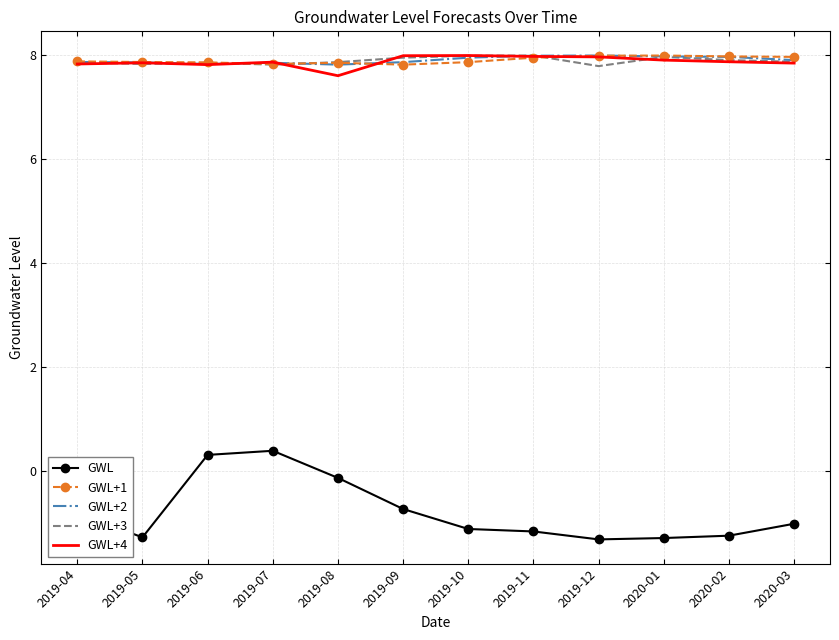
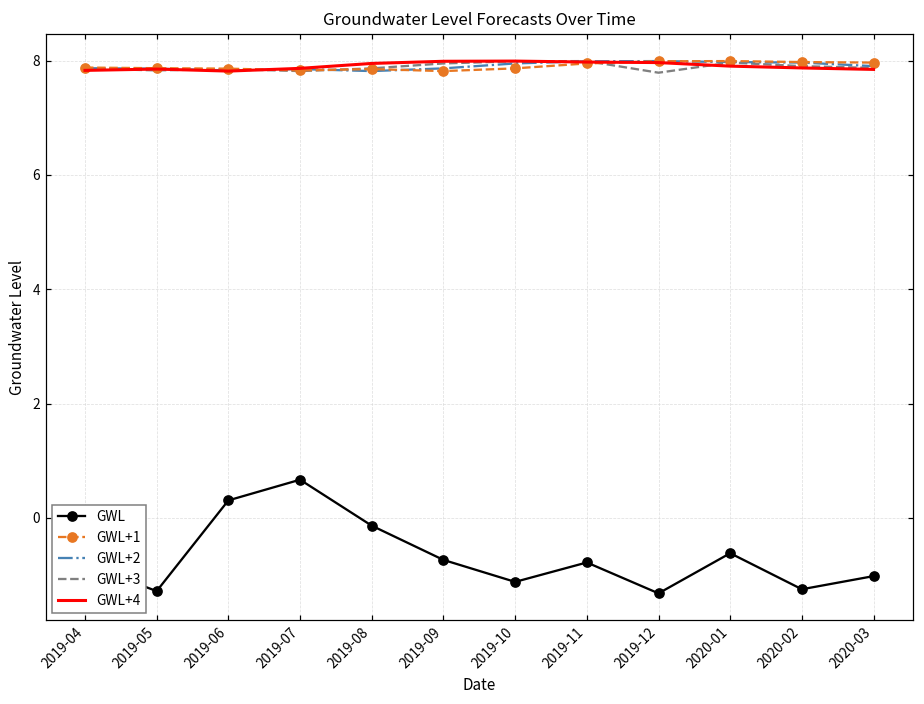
  {
    "GWL": {
      "2019-05": -1.3,
      "2019-06": 0.3,
-     "2019-07": 0.4,
+     "2019-07": 0.7,
      "2019-08": -0.1,
      "2019-09": -0.7,
      "2019-10": -1.1,
-     "2019-11": -1.2,
+     "2019-11": -0.8,
      "2019-12": -1.3,
-     "2020-01": -1.3,
+     "2020-01": -0.6,
      "2020-02": -1.2,
      "2020-03": -1.0
    },
    "GWL+1": {
      "2019-10": 7.9,
      "2020-03": 8.0
    },
    "GWL+3": {
      "2019-12": 7.8
    },
    "GWL+4": {
-     "2019-08": 7.6,
+     "2019-08": 7.9,
      "2020-01": 7.9
    }
  }
